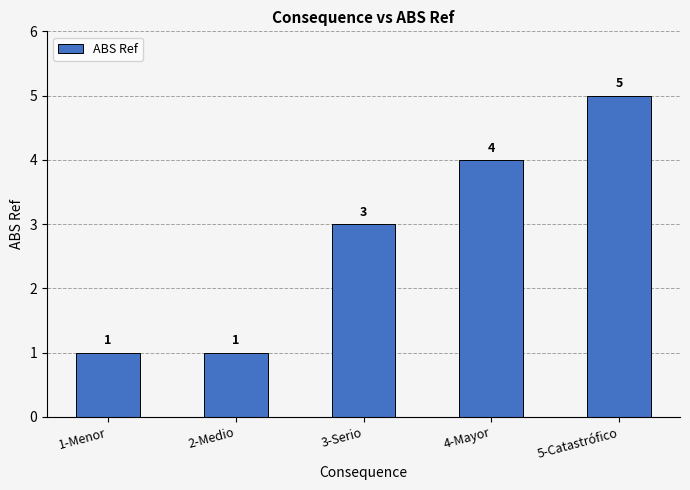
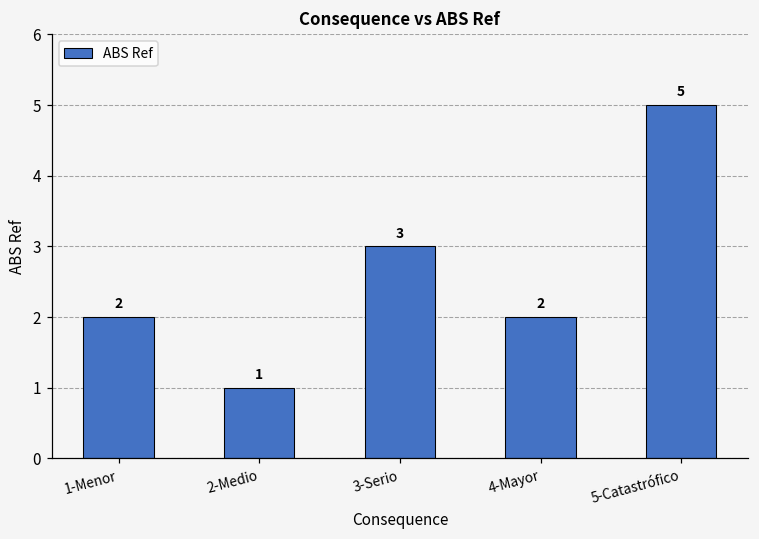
  {
-   "1-Menor": 1,
+   "1-Menor": 2,
    "2-Medio": 1,
    "3-Serio": 3,
-   "4-Mayor": 4,
+   "4-Mayor": 2,
    "5-Catastrófico": 5
  }
